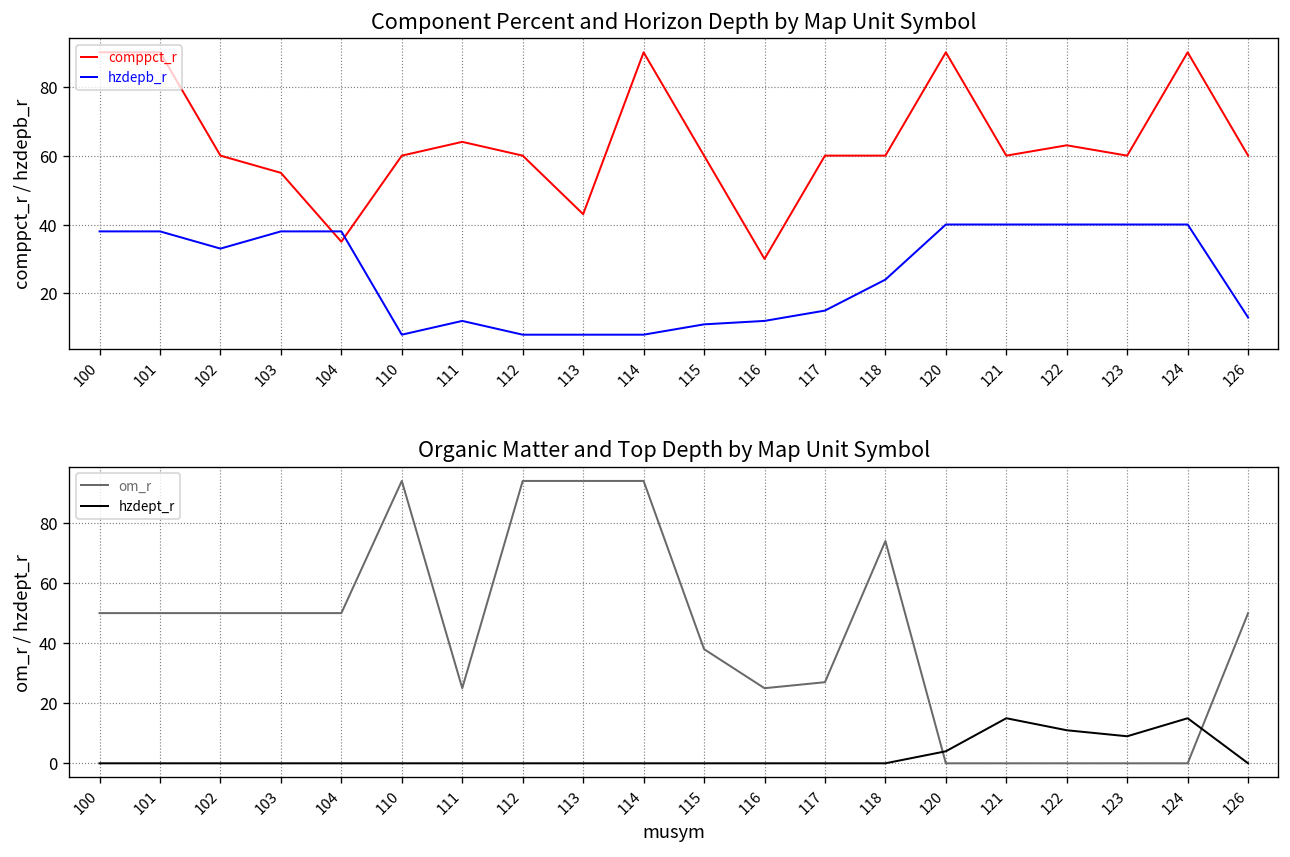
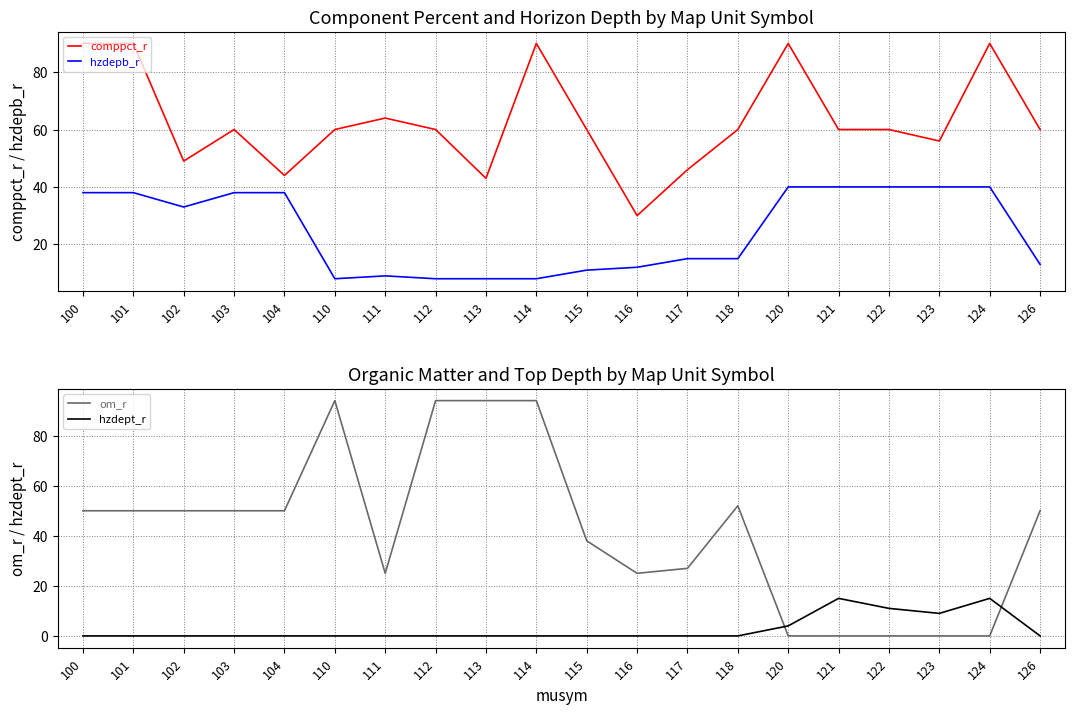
  {
    "Component Percent and Horizon Depth by Map Unit Symbol": {
      "comppct_r": {
-       "102": 60,
-       "103": 55,
-       "104": 35,
+       "102": 49,
+       "103": 60,
+       "104": 44,
        "110": 60,
        "111": 64,
        "112": 60,
        "113": 43,
        "114": 90,
        "115": 60,
        "116": 30,
-       "117": 60,
+       "117": 46,
        "118": 60,
        "120": 90,
        "121": 60,
-       "122": 63,
-       "123": 60,
+       "122": 60,
+       "123": 56,
        "124": 90,
        "126": 60
      },
      "hzdepb_r": {
        "100": 38,
        "101": 38,
        "102": 33,
        "103": 38,
        "104": 38,
        "110": 8,
-       "111": 12,
+       "111": 9,
        "112": 8,
        "113": 8,
        "114": 8,
        "115": 11,
        "116": 12,
        "117": 15,
-       "118": 24,
+       "118": 15,
        "120": 40,
        "121": 40,
        "122": 40,
        "123": 40,
        "124": 40,
        "126": 13
      }
    },
    "Organic Matter and Top Depth by Map Unit Symbol": {
      "om_r": {
        "100": 50,
        "101": 50,
        "102": 50,
        "103": 50,
        "104": 50,
        "110": 94,
        "111": 25,
        "112": 94,
        "113": 94,
        "114": 94,
        "115": 38,
        "116": 25,
        "117": 27,
-       "118": 74,
+       "118": 52,
        "120": 0,
        "121": 0,
        "122": 0,
        "123": 0,
        "124": 0,
        "126": 50
      },
      "hzdept_r": {
        "100": 0,
        "101": 0,
        "102": 0,
        "103": 0,
        "104": 0,
        "110": 0,
        "111": 0,
        "112": 0,
        "113": 0,
        "114": 0,
        "115": 0,
        "116": 0,
        "117": 0,
        "118": 0,
        "120": 4,
        "121": 15,
        "122": 11,
        "123": 9,
        "124": 15,
        "126": 0
      }
    }
  }
